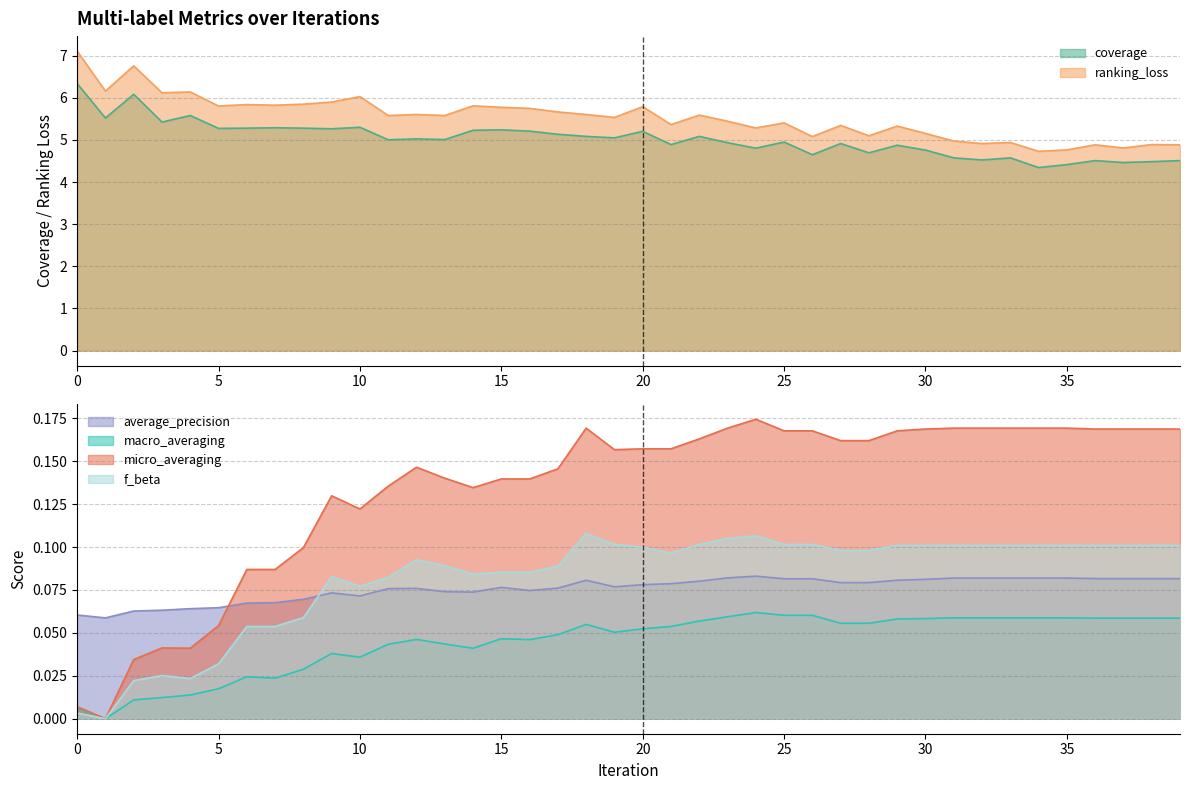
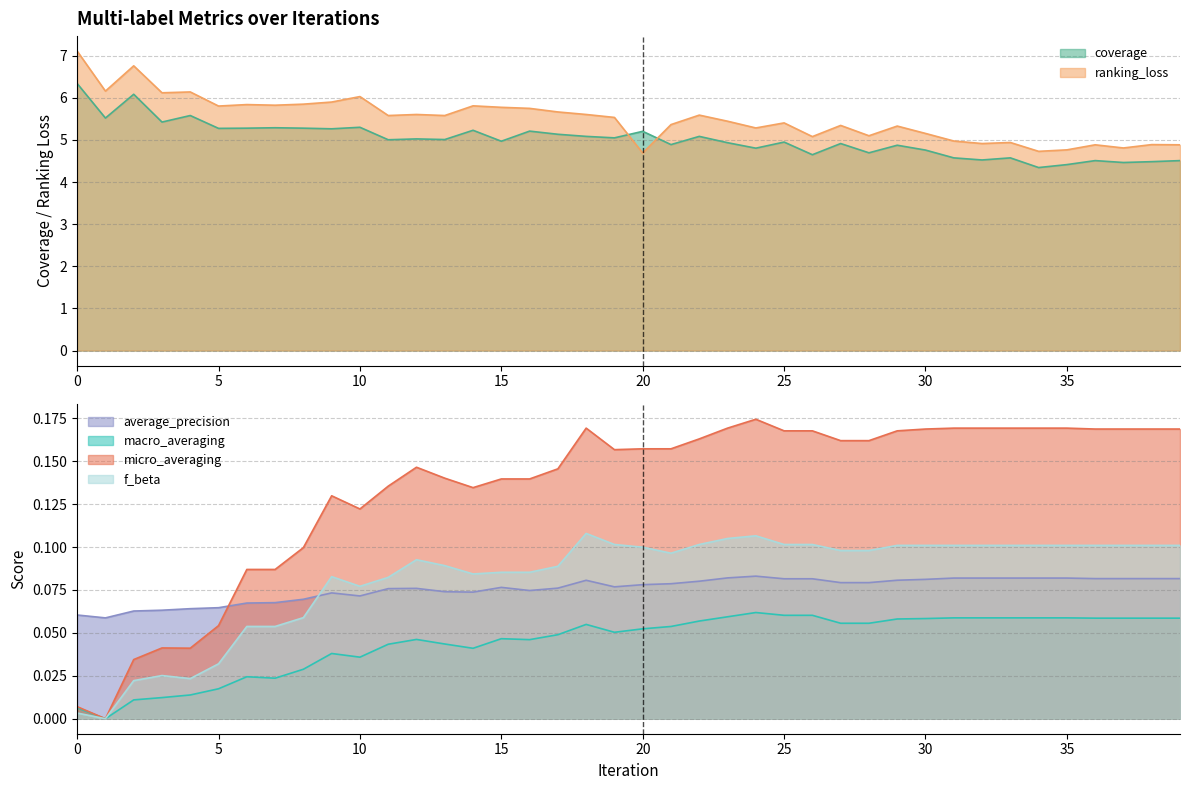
  {
    "Multi-label Metrics over Iterations": {
      "coverage": {
        "0": 6.3,
        "5": 5.3,
        "10": 5.3,
-       "15": 5.2,
+       "15": 5.0,
        "20": 5.2,
        "25": 5.0,
        "30": 4.8,
        "35": 4.4
      },
      "ranking_loss": {
        "0": 7.1,
        "5": 5.8,
        "10": 6.0,
        "15": 5.8,
-       "20": 5.8,
+       "20": 4.7,
        "25": 5.4,
        "30": 5.2,
        "35": 4.8
      }
    }
  }
